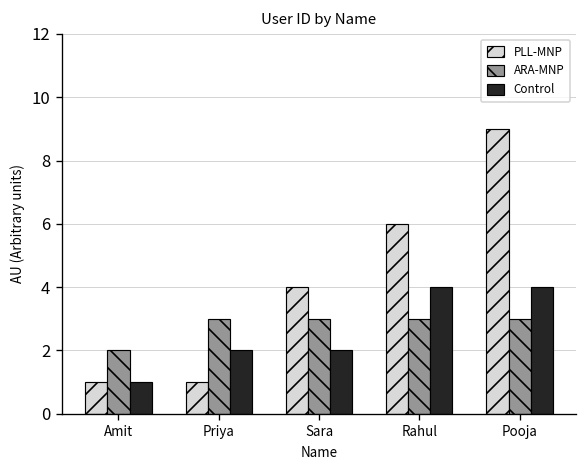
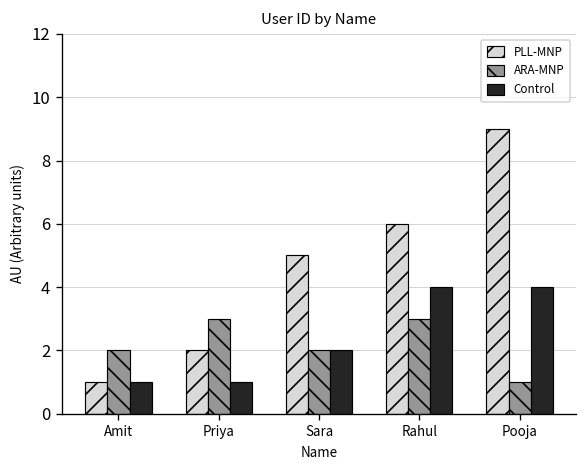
  {
    "PLL-MNP": {
      "Amit": 1,
-     "Priya": 1,
-     "Sara": 4,
+     "Priya": 2,
+     "Sara": 5,
      "Rahul": 6,
      "Pooja": 9
    },
    "ARA-MNP": {
      "Amit": 2,
      "Priya": 3,
-     "Sara": 3,
+     "Sara": 2,
      "Rahul": 3,
-     "Pooja": 3
+     "Pooja": 1
    },
    "Control": {
      "Amit": 1,
-     "Priya": 2,
+     "Priya": 1,
      "Sara": 2,
      "Rahul": 4,
      "Pooja": 4
    }
  }
